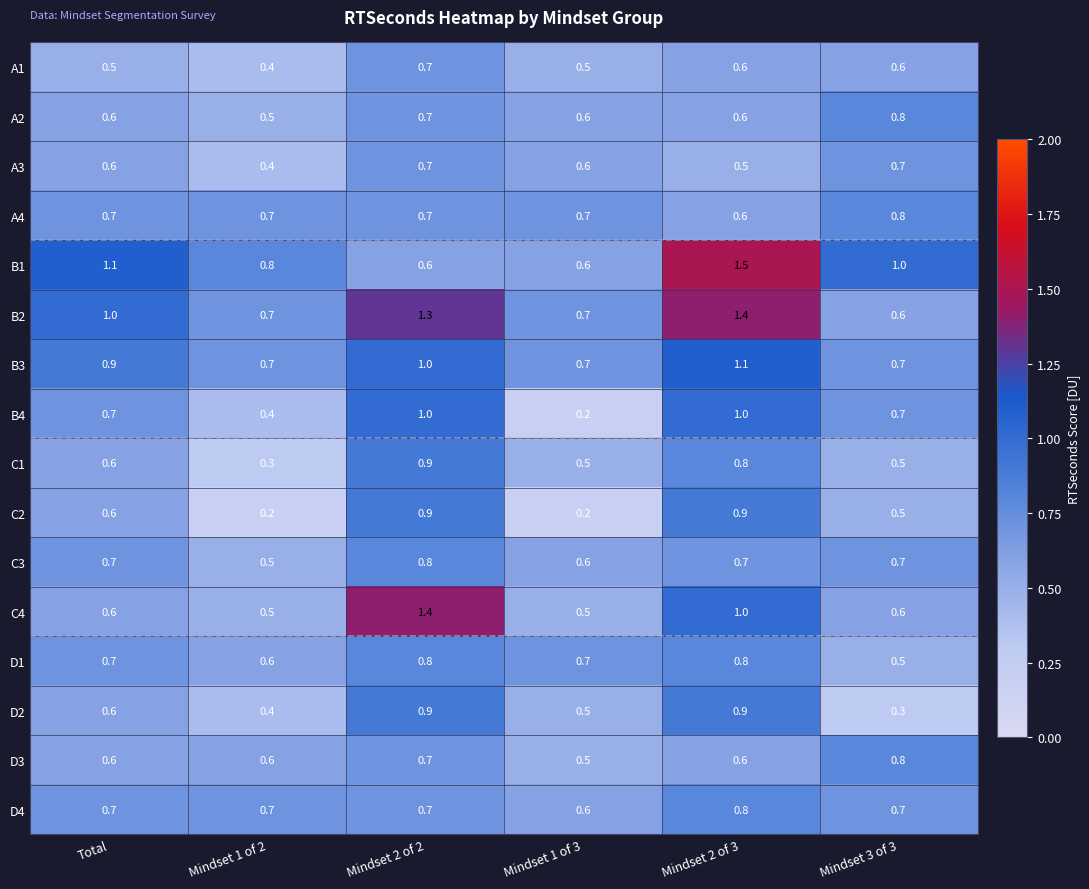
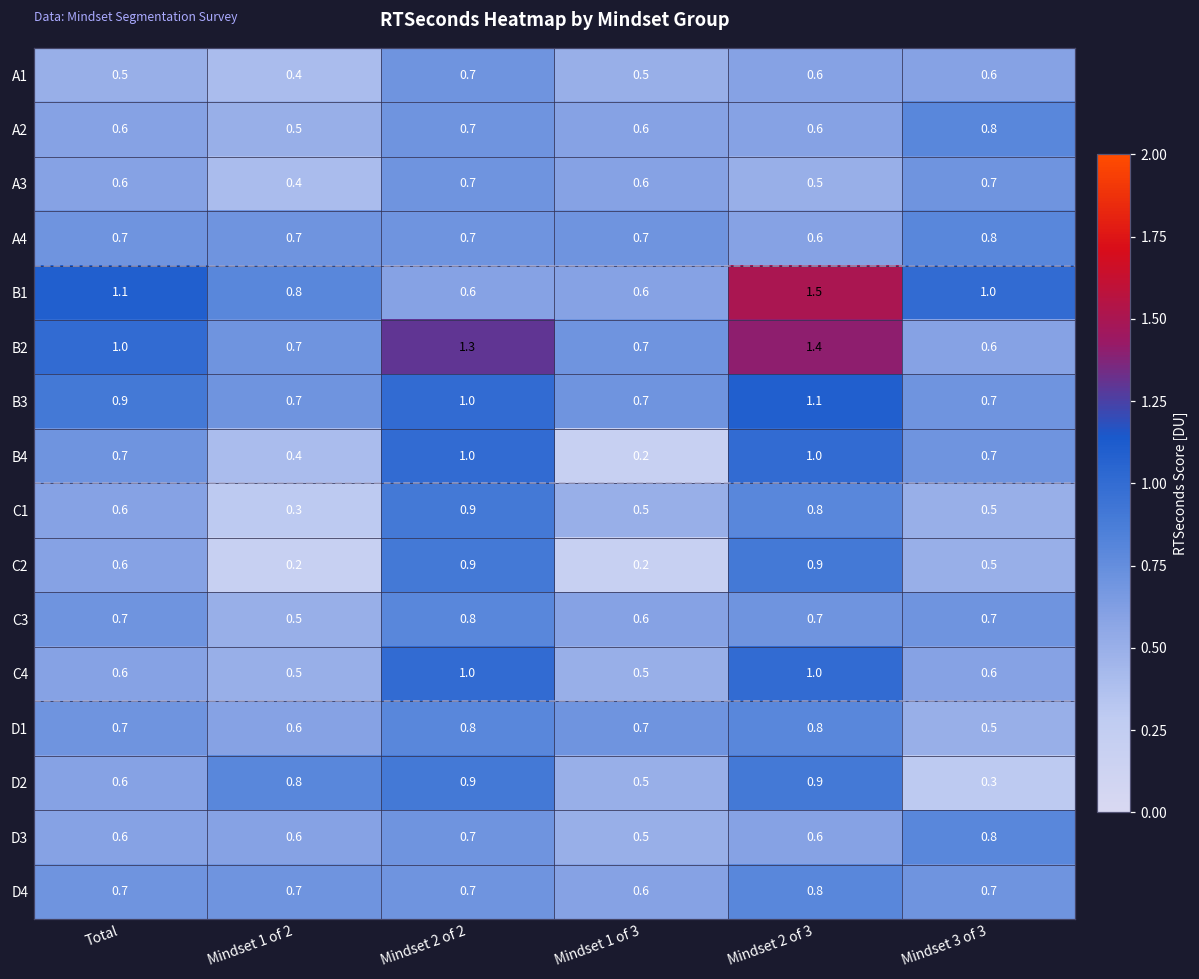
  {
    "A1": {
      "Total": 0.5,
      "Mindset 1 of 2": 0.4,
      "Mindset 2 of 2": 0.7,
      "Mindset 1 of 3": 0.5,
      "Mindset 2 of 3": 0.6,
      "Mindset 3 of 3": 0.6
    },
    "A2": {
      "Total": 0.6,
      "Mindset 1 of 2": 0.5,
      "Mindset 2 of 2": 0.7,
      "Mindset 1 of 3": 0.6,
      "Mindset 2 of 3": 0.6,
      "Mindset 3 of 3": 0.8
    },
    "A3": {
      "Total": 0.6,
      "Mindset 1 of 2": 0.4,
      "Mindset 2 of 2": 0.7,
      "Mindset 1 of 3": 0.6,
      "Mindset 2 of 3": 0.5,
      "Mindset 3 of 3": 0.7
    },
    "A4": {
      "Total": 0.7,
      "Mindset 1 of 2": 0.7,
      "Mindset 2 of 2": 0.7,
      "Mindset 1 of 3": 0.7,
      "Mindset 2 of 3": 0.6,
      "Mindset 3 of 3": 0.8
    },
    "B1": {
      "Total": 1.1,
      "Mindset 1 of 2": 0.8,
      "Mindset 2 of 2": 0.6,
      "Mindset 1 of 3": 0.6,
      "Mindset 2 of 3": 1.5,
      "Mindset 3 of 3": 1.0
    },
    "B2": {
      "Total": 1.0,
      "Mindset 1 of 2": 0.7,
      "Mindset 2 of 2": 1.3,
      "Mindset 1 of 3": 0.7,
      "Mindset 2 of 3": 1.4,
      "Mindset 3 of 3": 0.6
    },
    "B3": {
      "Total": 0.9,
      "Mindset 1 of 2": 0.7,
      "Mindset 2 of 2": 1.0,
      "Mindset 1 of 3": 0.7,
      "Mindset 2 of 3": 1.1,
      "Mindset 3 of 3": 0.7
    },
    "B4": {
      "Total": 0.7,
      "Mindset 1 of 2": 0.4,
      "Mindset 2 of 2": 1.0,
      "Mindset 1 of 3": 0.2,
      "Mindset 2 of 3": 1.0,
      "Mindset 3 of 3": 0.7
    },
    "C1": {
      "Total": 0.6,
      "Mindset 1 of 2": 0.3,
      "Mindset 2 of 2": 0.9,
      "Mindset 1 of 3": 0.5,
      "Mindset 2 of 3": 0.8,
      "Mindset 3 of 3": 0.5
    },
    "C2": {
      "Total": 0.6,
      "Mindset 1 of 2": 0.2,
      "Mindset 2 of 2": 0.9,
      "Mindset 1 of 3": 0.2,
      "Mindset 2 of 3": 0.9,
      "Mindset 3 of 3": 0.5
    },
    "C3": {
      "Total": 0.7,
      "Mindset 1 of 2": 0.5,
      "Mindset 2 of 2": 0.8,
      "Mindset 1 of 3": 0.6,
      "Mindset 2 of 3": 0.7,
      "Mindset 3 of 3": 0.7
    },
    "C4": {
      "Total": 0.6,
      "Mindset 1 of 2": 0.5,
-     "Mindset 2 of 2": 1.4,
+     "Mindset 2 of 2": 1.0,
      "Mindset 1 of 3": 0.5,
      "Mindset 2 of 3": 1.0,
      "Mindset 3 of 3": 0.6
    },
    "D1": {
      "Total": 0.7,
      "Mindset 1 of 2": 0.6,
      "Mindset 2 of 2": 0.8,
      "Mindset 1 of 3": 0.7,
      "Mindset 2 of 3": 0.8,
      "Mindset 3 of 3": 0.5
    },
    "D2": {
      "Total": 0.6,
-     "Mindset 1 of 2": 0.4,
+     "Mindset 1 of 2": 0.8,
      "Mindset 2 of 2": 0.9,
      "Mindset 1 of 3": 0.5,
      "Mindset 2 of 3": 0.9,
      "Mindset 3 of 3": 0.3
    },
    "D3": {
      "Total": 0.6,
      "Mindset 1 of 2": 0.6,
      "Mindset 2 of 2": 0.7,
      "Mindset 1 of 3": 0.5,
      "Mindset 2 of 3": 0.6,
      "Mindset 3 of 3": 0.8
    },
    "D4": {
      "Total": 0.7,
      "Mindset 1 of 2": 0.7,
      "Mindset 2 of 2": 0.7,
      "Mindset 1 of 3": 0.6,
      "Mindset 2 of 3": 0.8,
      "Mindset 3 of 3": 0.7
    }
  }
